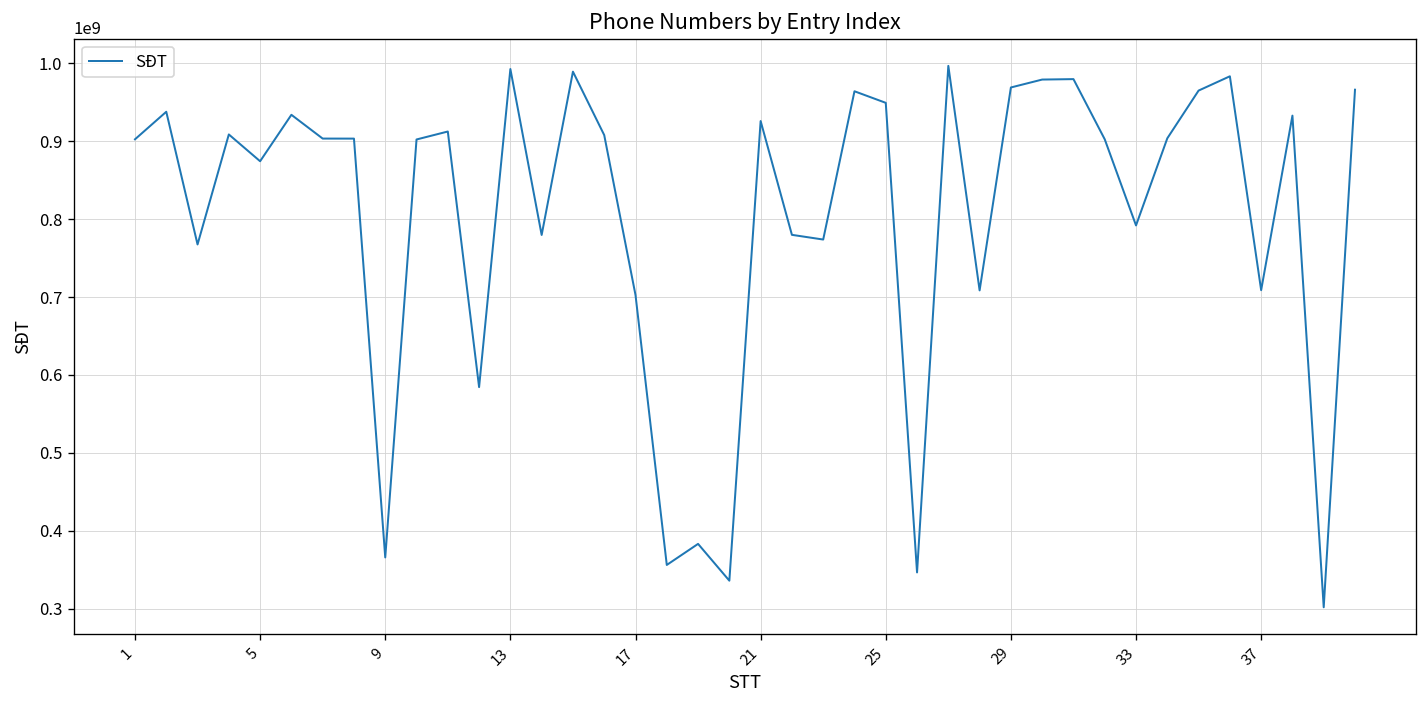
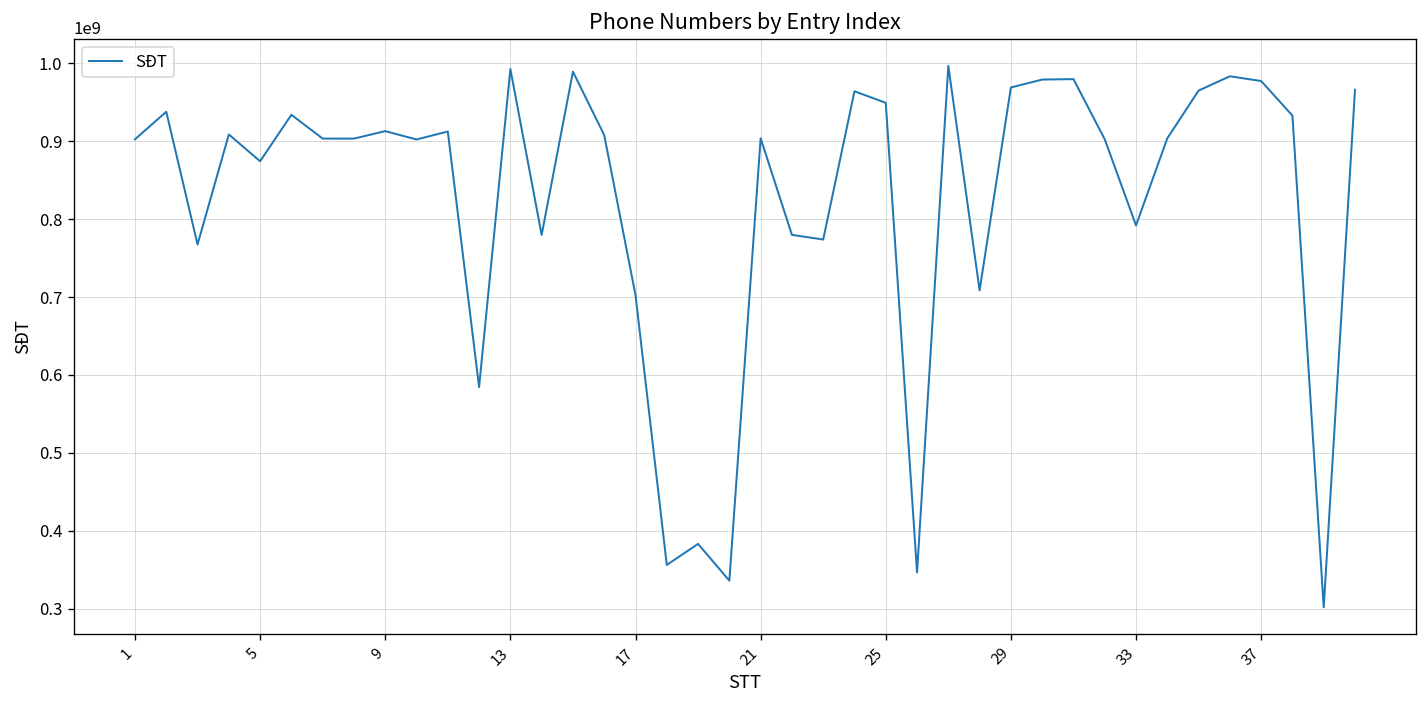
  {
    "1": 900000000,
    "5": 870000000,
-   "9": 370000000,
+   "9": 910000000,
    "13": 990000000,
    "17": 700000000,
-   "21": 930000000,
+   "21": 900000000,
    "25": 950000000,
    "29": 970000000,
    "33": 790000000,
-   "37": 710000000
+   "37": 980000000
  }
